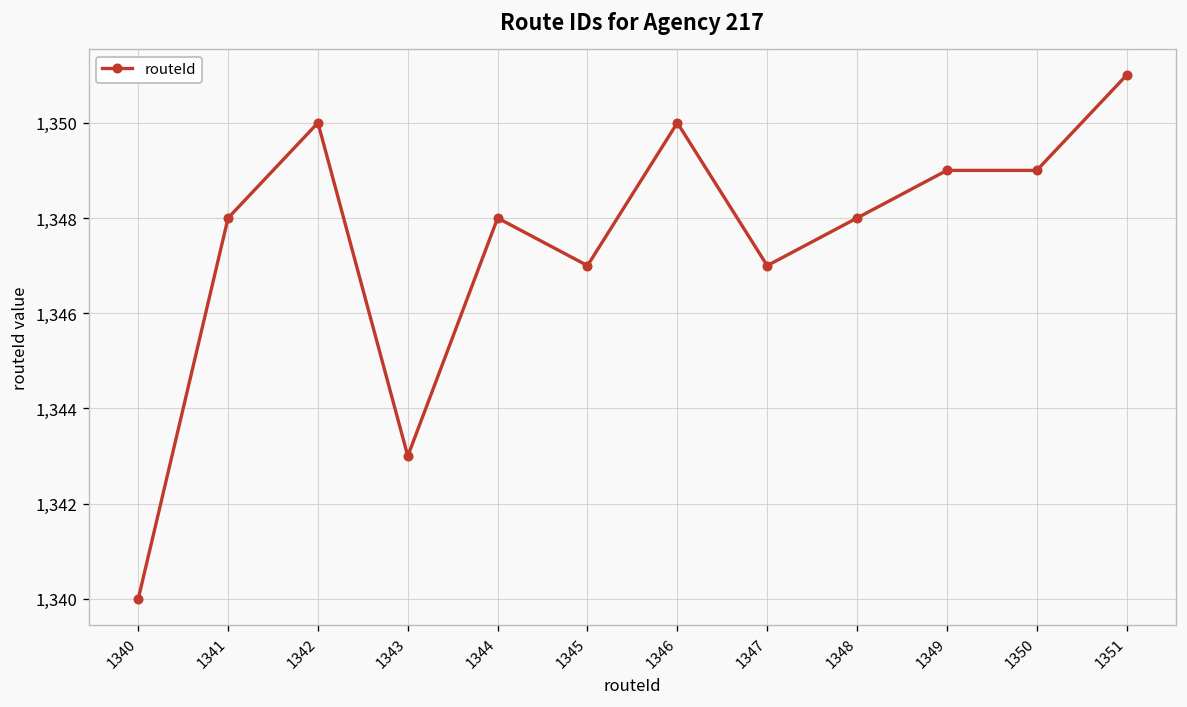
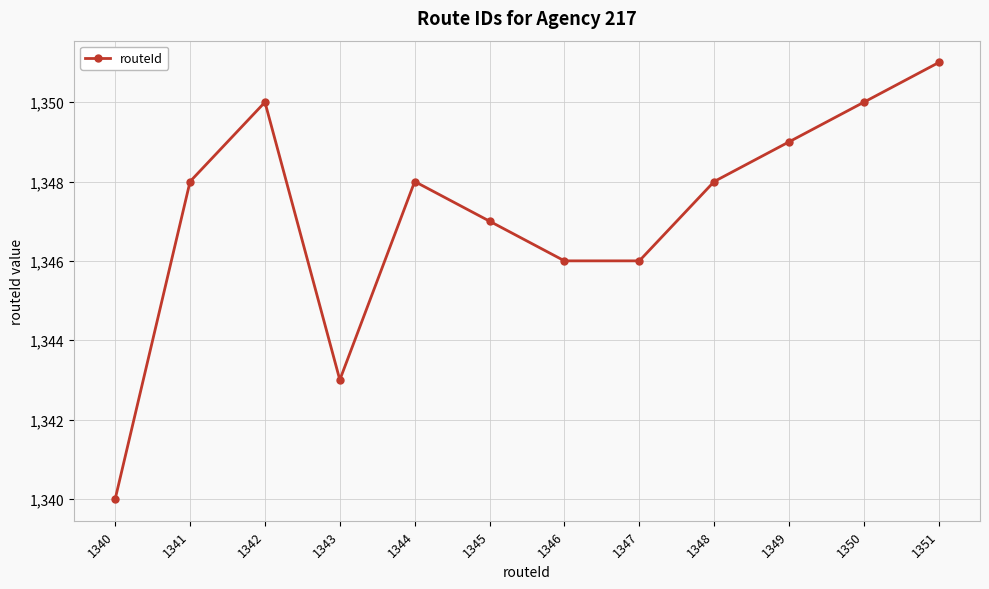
  {
    "1340": "1,340",
    "1341": "1,348",
    "1342": "1,350",
    "1343": "1,343",
    "1344": "1,348",
    "1345": "1,347",
-   "1346": "1,350",
-   "1347": "1,347",
+   "1346": "1,346",
+   "1347": "1,346",
    "1348": "1,348",
    "1349": "1,349",
-   "1350": "1,349",
+   "1350": "1,350",
    "1351": "1,351"
  }
